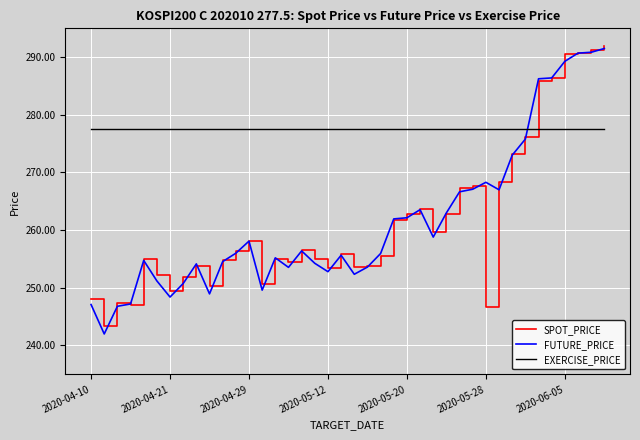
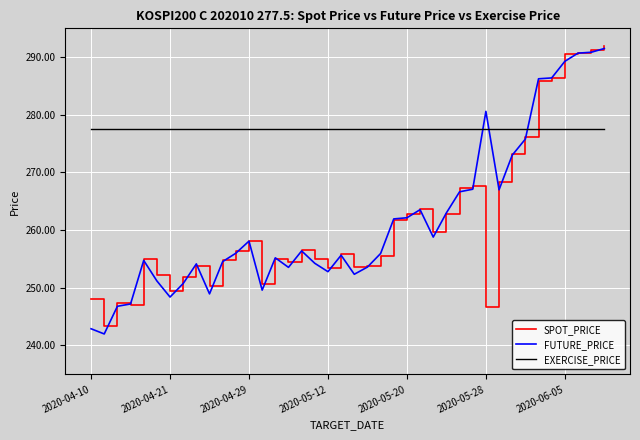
  {
    "SPOT_PRICE": {
      "2020-04-10": 248,
      "2020-04-21": 249,
      "2020-05-12": 253,
      "2020-05-20": 263,
      "2020-05-28": 247,
      "2020-06-05": 291
    },
    "FUTURE_PRICE": {
-     "2020-04-10": 247,
+     "2020-04-10": 243,
      "2020-04-21": 248,
      "2020-05-12": 253,
      "2020-05-20": 262,
-     "2020-05-28": 268,
+     "2020-05-28": 281,
      "2020-06-05": 289
    },
    "EXERCISE_PRICE": {
      "2020-04-10": 278,
      "2020-04-21": 278,
      "2020-04-29": 278,
      "2020-05-12": 278,
      "2020-05-20": 278,
      "2020-05-28": 278,
      "2020-06-05": 278
    }
  }
